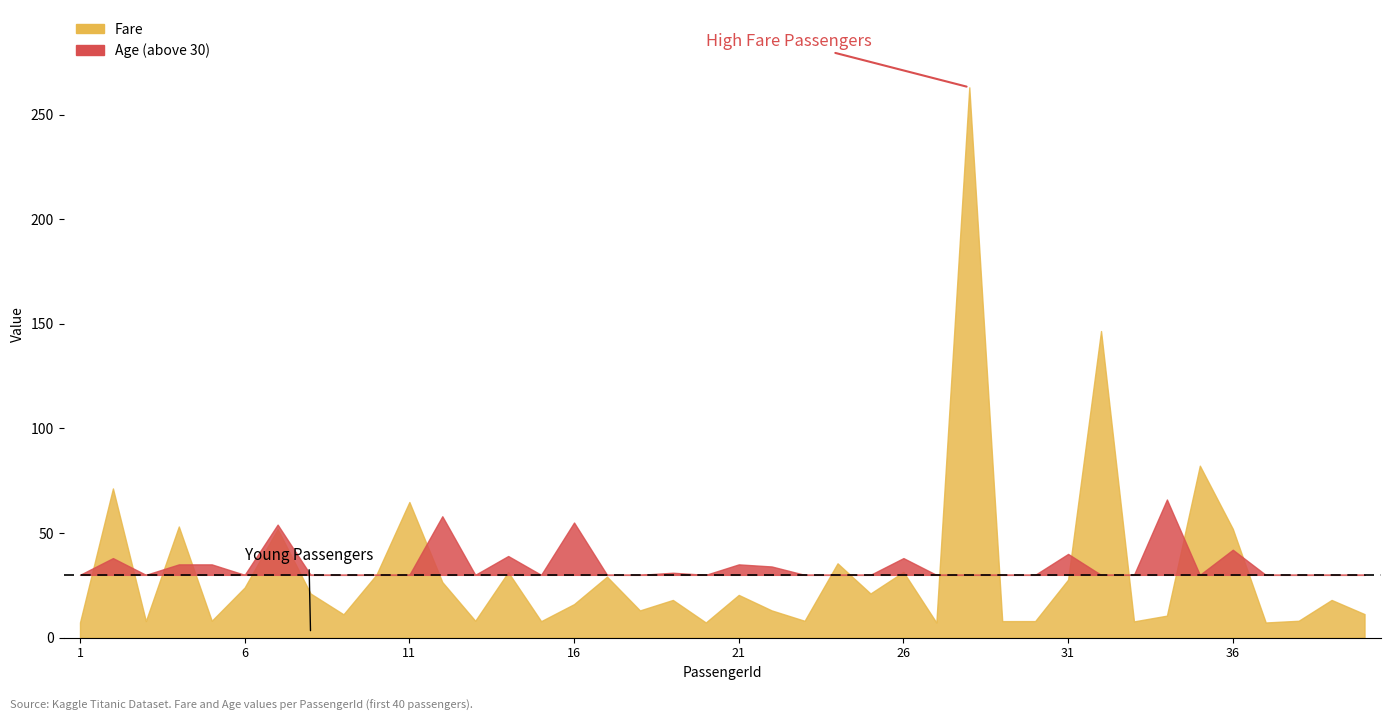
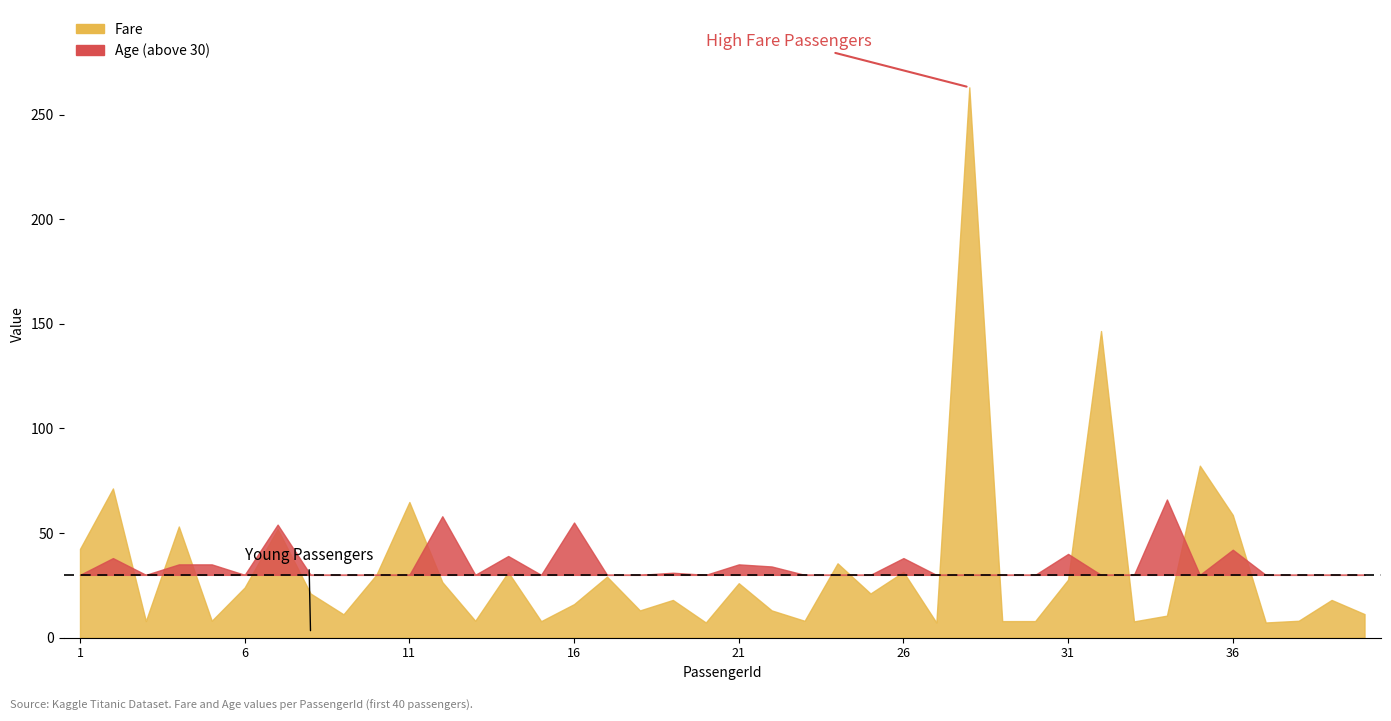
  {
    "Fare": {
-     "1": 7,
+     "1": 42,
      "6": 24,
      "11": 65,
      "16": 16,
-     "21": 20,
+     "21": 26,
      "26": 31,
      "31": 28,
-     "36": 52
+     "36": 59
    },
    "Age (above 30)": {
      "16": 55,
      "21": 35,
      "26": 38,
      "31": 40,
      "36": 42
    }
  }
